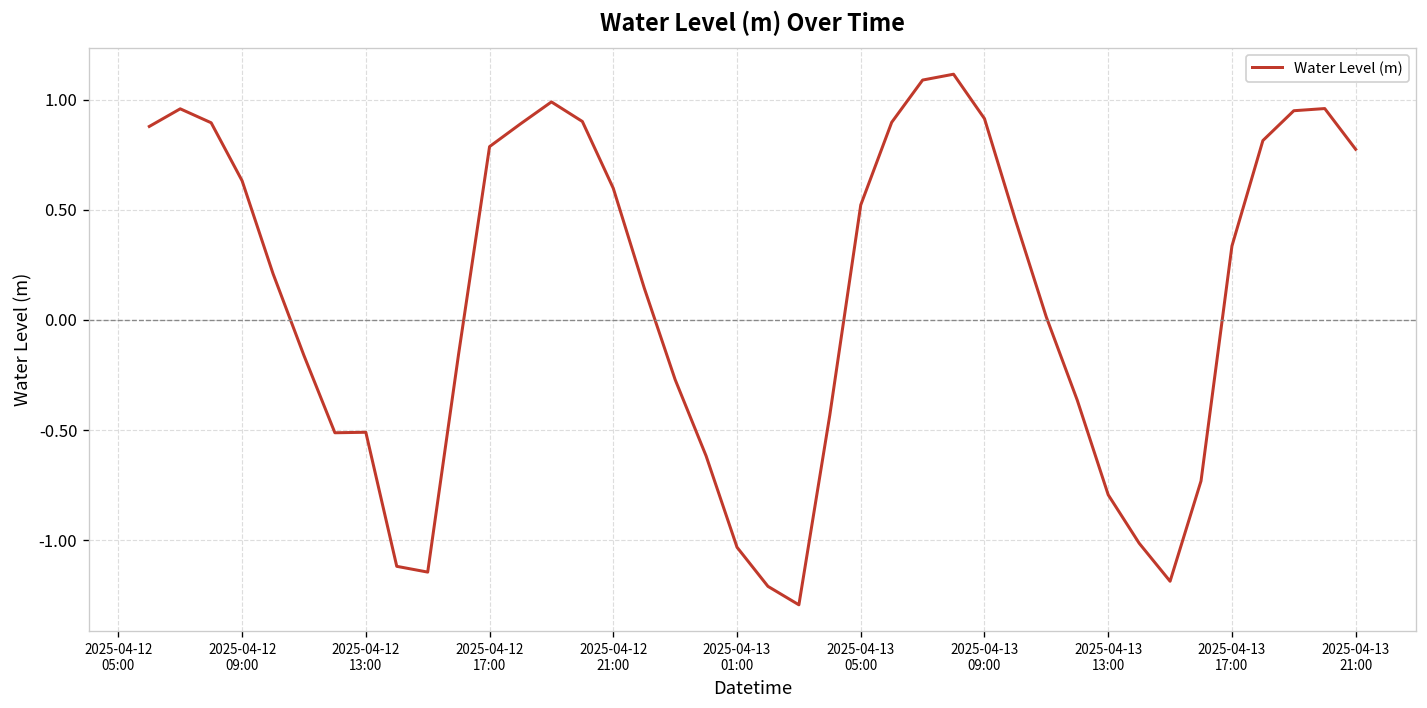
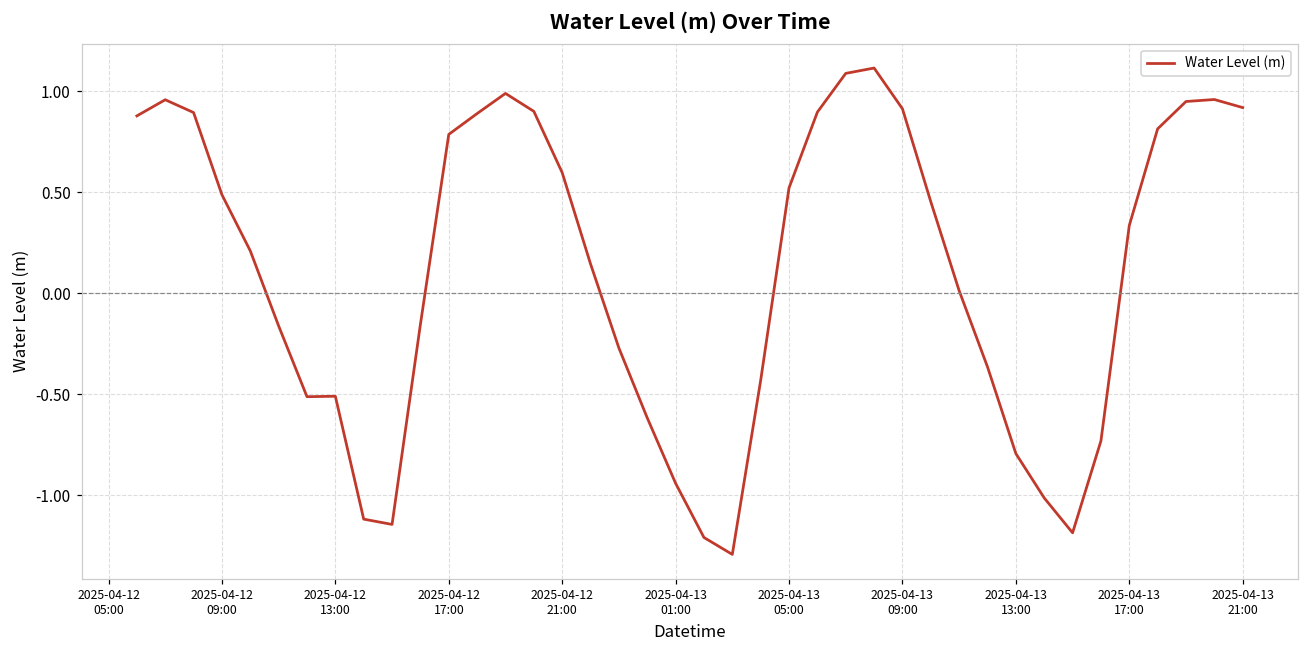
  {
-   "2025-04-12 09:00": 0.63,
+   "2025-04-12 09:00": 0.49,
    "2025-04-12 13:00": -0.51,
    "2025-04-12 17:00": 0.79,
    "2025-04-12 21:00": 0.60,
-   "2025-04-13 01:00": -1.03,
+   "2025-04-13 01:00": -0.94,
    "2025-04-13 05:00": 0.52,
    "2025-04-13 09:00": 0.91,
    "2025-04-13 13:00": -0.79,
    "2025-04-13 17:00": 0.34,
-   "2025-04-13 21:00": 0.78
+   "2025-04-13 21:00": 0.92
  }
